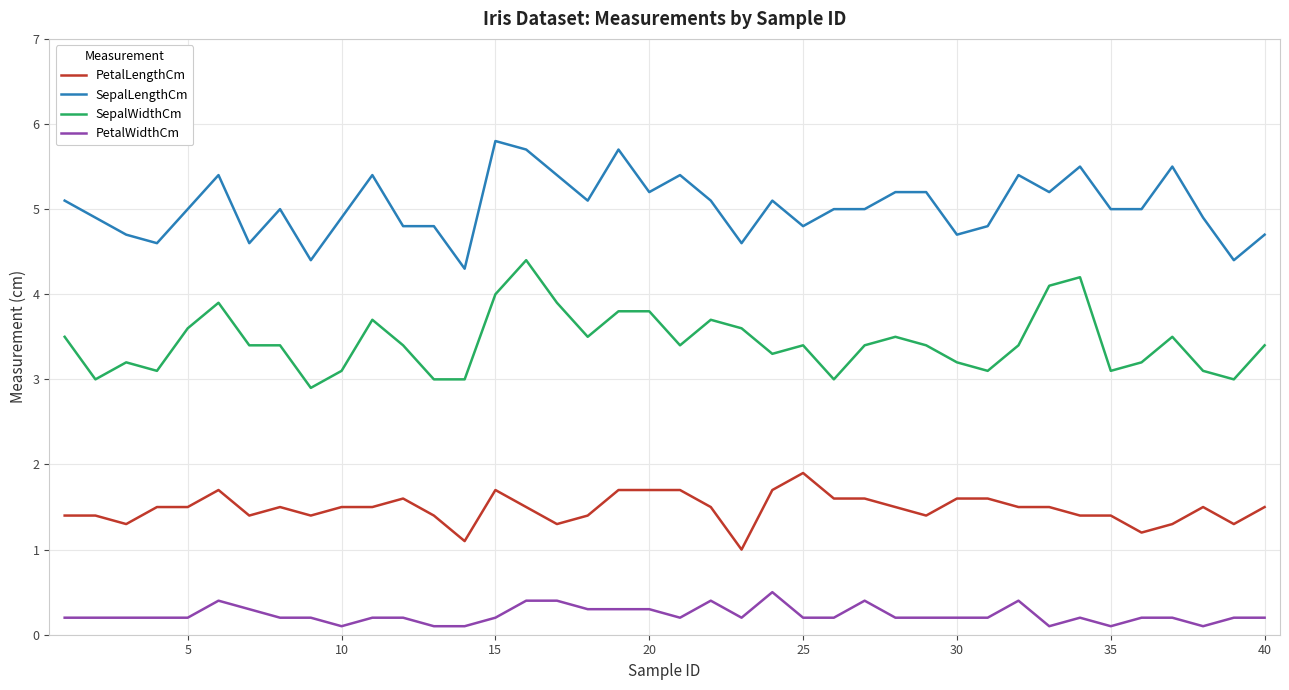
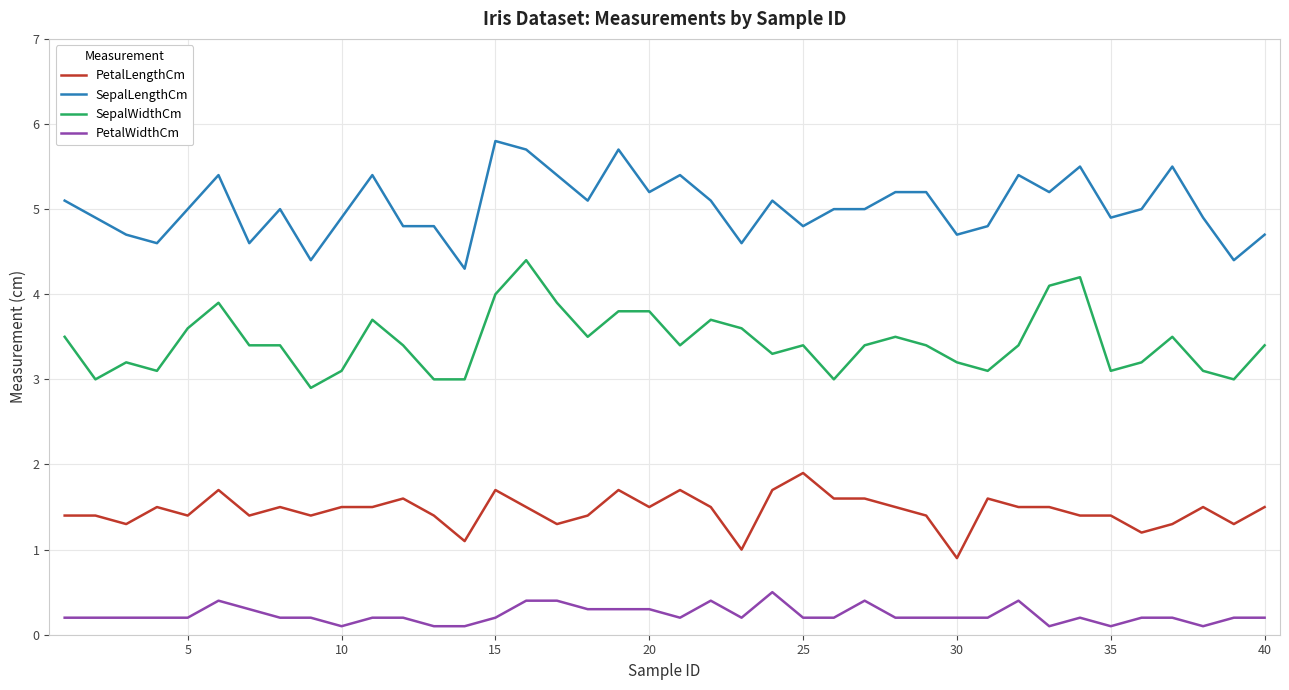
  {
    "PetalLengthCm": {
-     "5": 1.5,
+     "5": 1.4,
      "10": 1.5,
      "15": 1.7,
-     "20": 1.7,
+     "20": 1.5,
      "25": 1.9,
-     "30": 1.6,
+     "30": 0.9,
      "35": 1.4,
      "40": 1.5
    },
    "SepalLengthCm": {
      "5": 5.0,
      "10": 4.9,
      "15": 5.8,
      "20": 5.2,
      "25": 4.8,
      "30": 4.7,
-     "35": 5.0,
+     "35": 4.9,
      "40": 4.7
    },
    "SepalWidthCm": {
      "5": 3.6,
      "10": 3.1,
      "15": 4.0,
      "20": 3.8,
      "25": 3.4,
      "30": 3.2,
      "35": 3.1,
      "40": 3.4
    },
    "PetalWidthCm": {
      "5": 0.2,
      "10": 0.1,
      "15": 0.2,
      "20": 0.3,
      "25": 0.2,
      "30": 0.2,
      "35": 0.1,
      "40": 0.2
    }
  }
